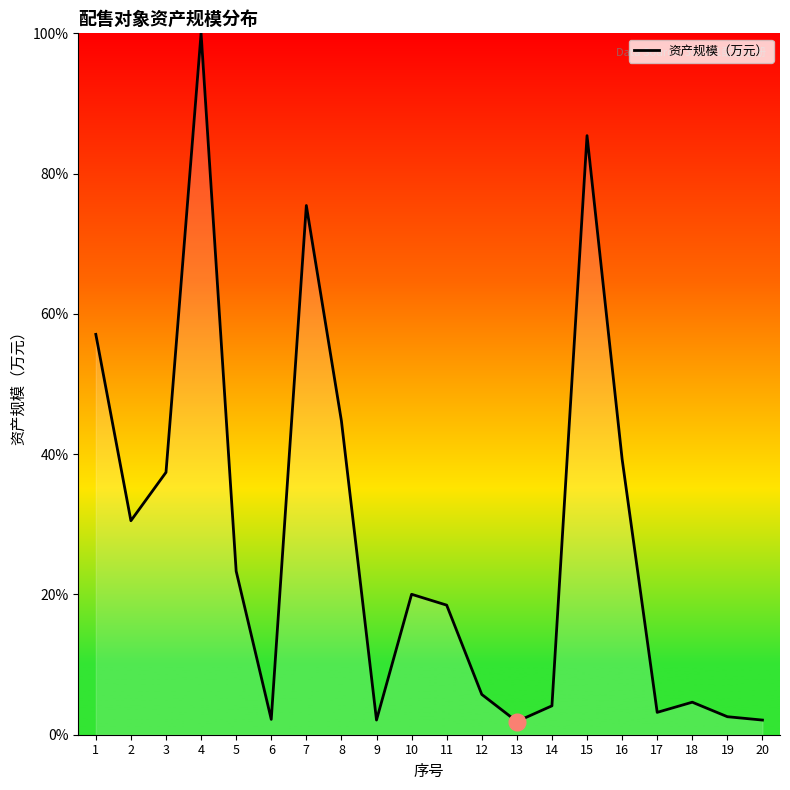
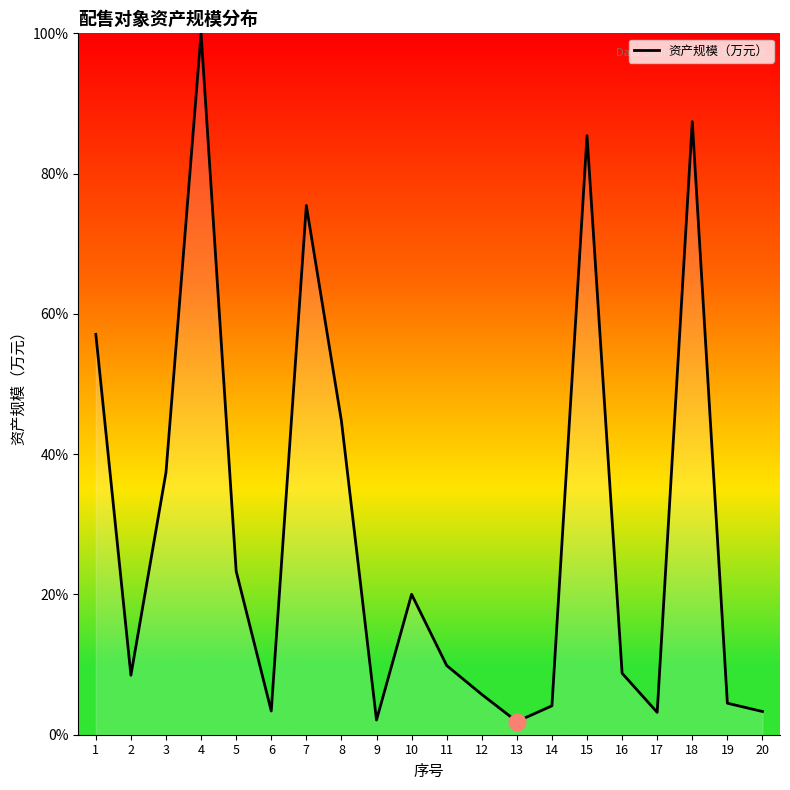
  {
    "资产规模（万元）": {
      "1": "57%",
-     "2": "31%",
+     "2": "8%",
      "3": "37%",
      "4": "100%",
      "5": "23%",
-     "6": "2%",
+     "6": "3%",
      "7": "75%",
      "8": "45%",
      "9": "2%",
      "10": "20%",
-     "11": "18%",
+     "11": "10%",
      "12": "6%",
      "14": "4%",
      "15": "85%",
-     "16": "39%",
+     "16": "9%",
      "17": "3%",
-     "18": "5%",
-     "19": "3%",
-     "20": "2%"
+     "18": "87%",
+     "19": "4%",
+     "20": "3%"
    }
  }
